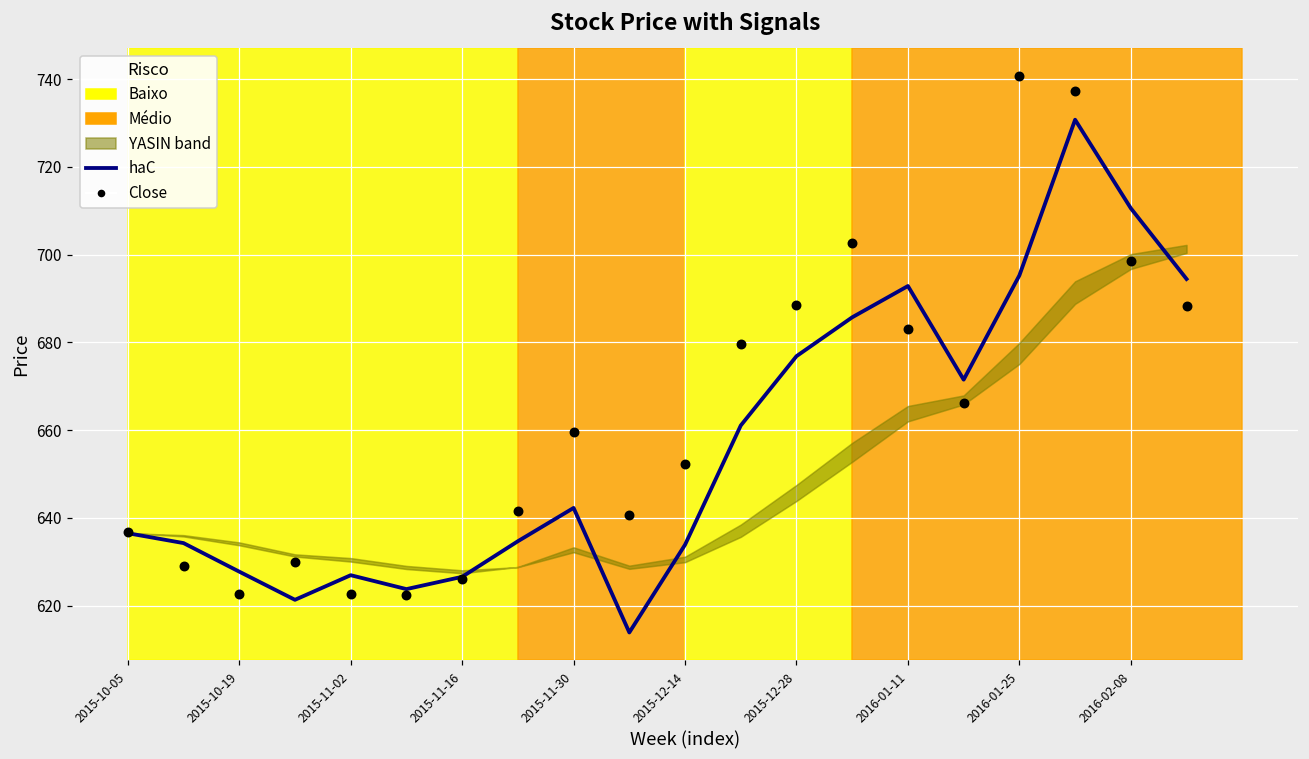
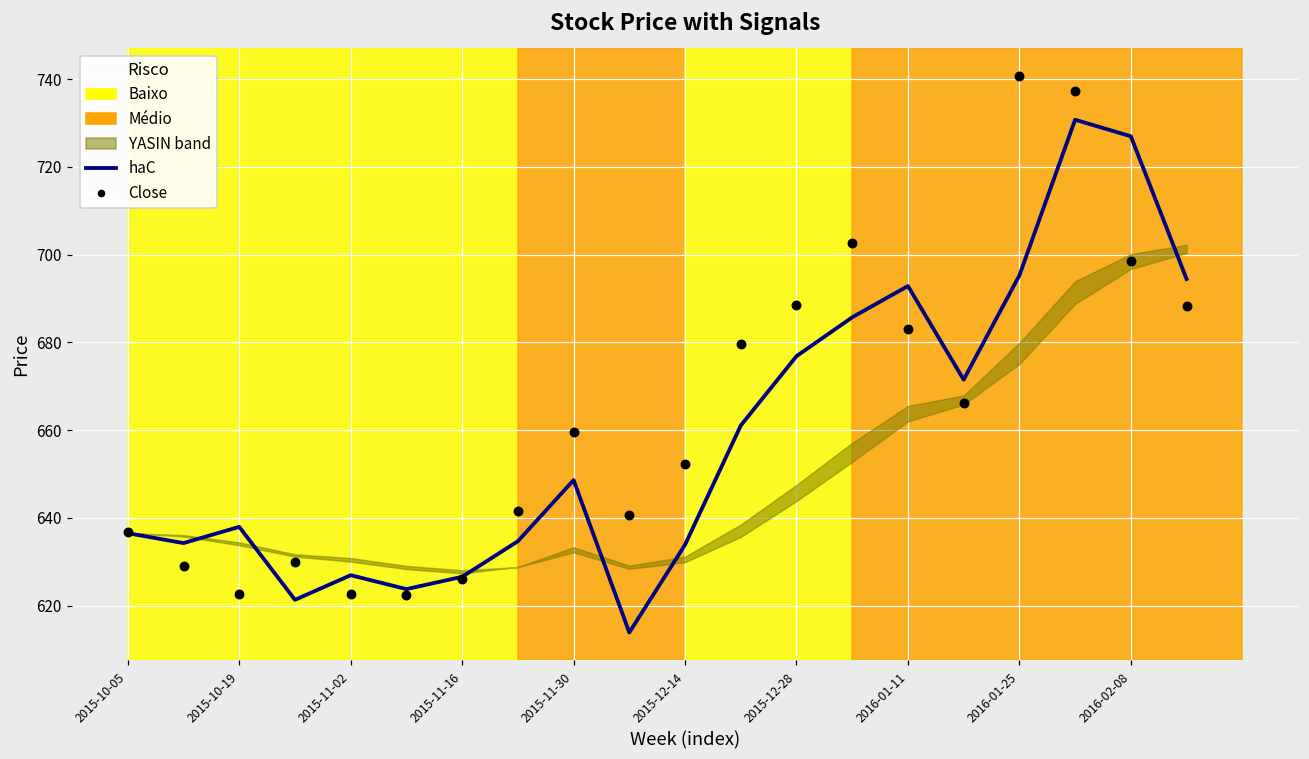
  {
    "haC": {
-     "2015-10-19": 628,
+     "2015-10-19": 638,
      "2015-11-02": 627,
-     "2015-11-30": 642,
+     "2015-11-30": 649,
      "2015-12-14": 634,
      "2015-12-28": 677,
      "2016-01-11": 693,
      "2016-01-25": 695,
-     "2016-02-08": 711
+     "2016-02-08": 727
    }
  }
